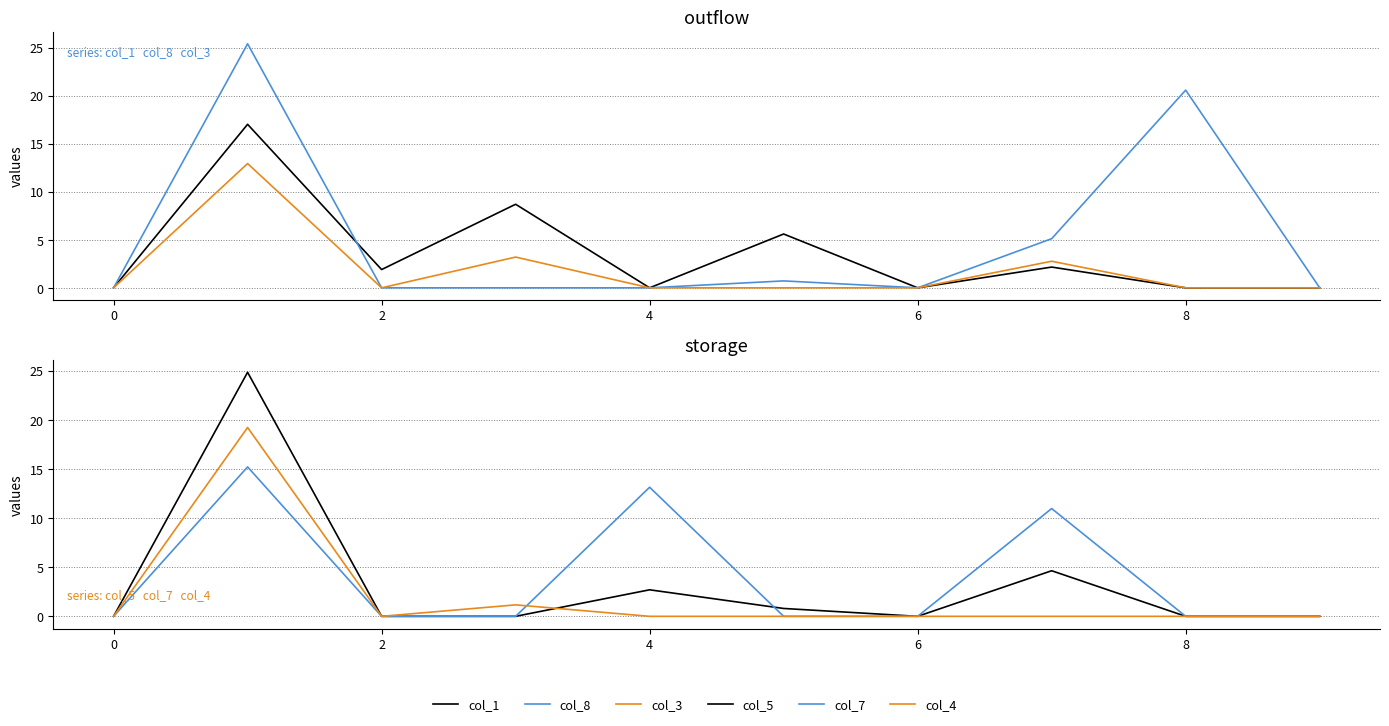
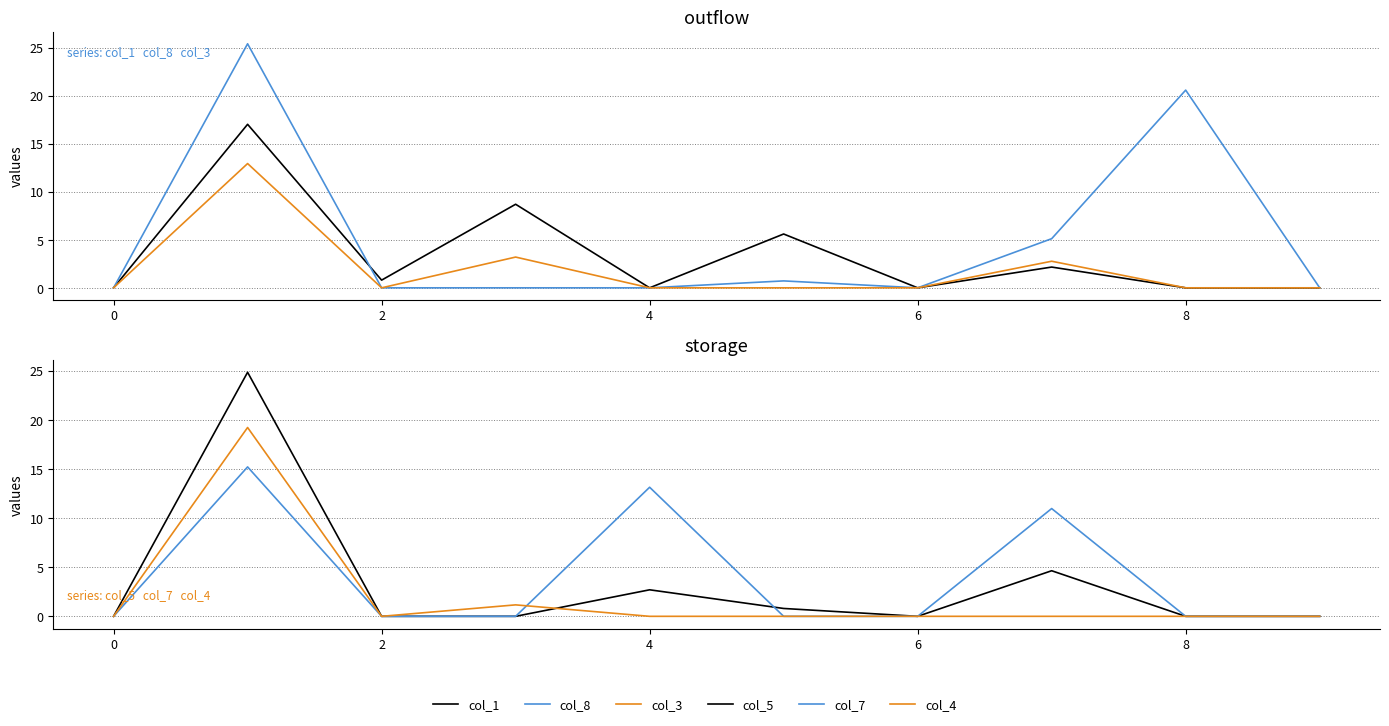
  {
    "outflow": {
      "col_1": {
-       "2": 2
+       "2": 1
      },
      "col_8": {
        "8": 21
      }
    },
    "storage": {
      "col_5": {
        "4": 3
      },
      "col_7": {
        "4": 13
      },
      "col_4": {
        "4": 0
      }
    }
  }
